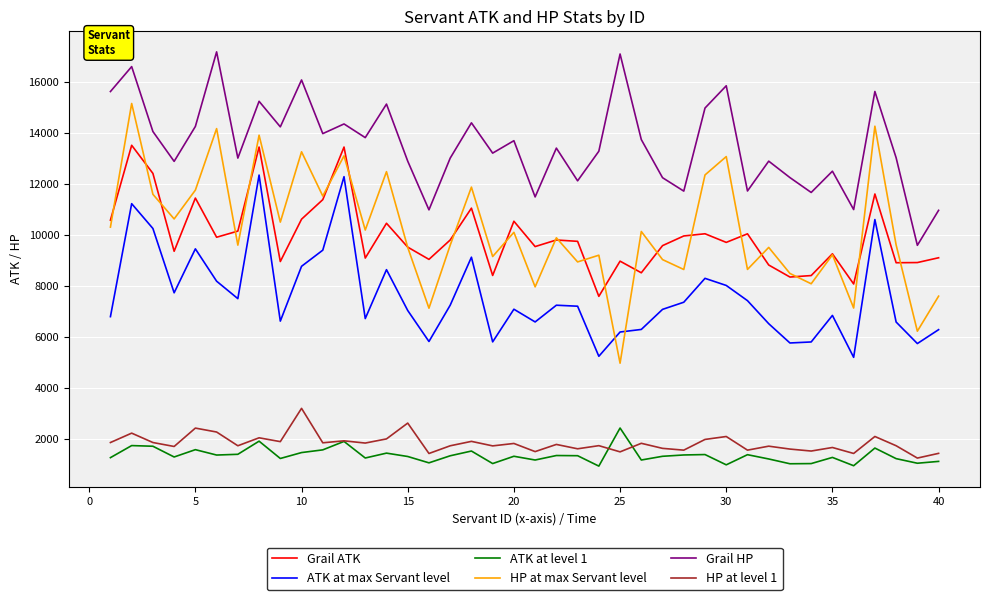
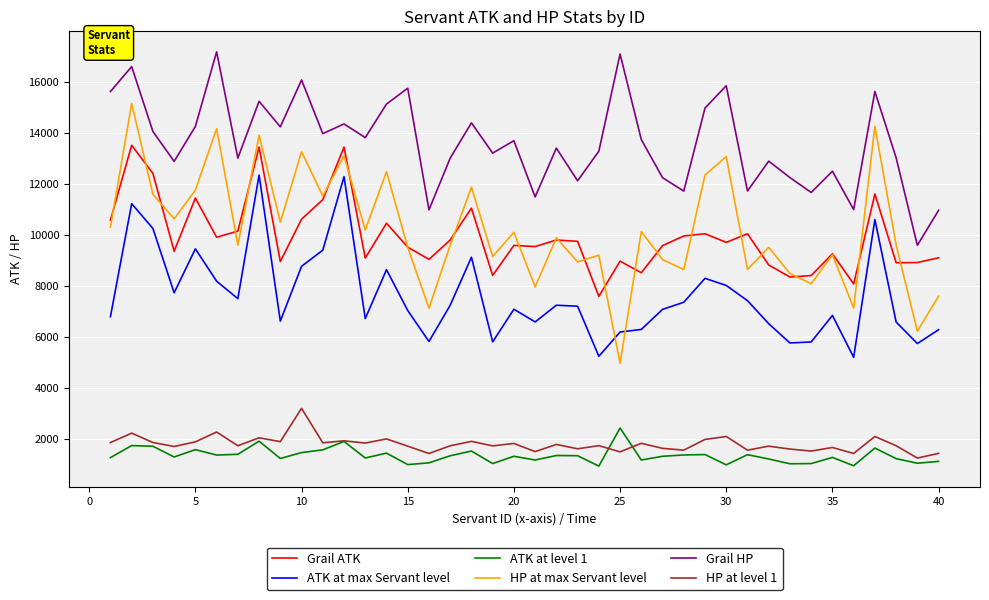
  {
    "Grail ATK": {
      "5": 11400,
      "10": 10600,
-     "20": 10500,
+     "20": 9600,
      "25": 9000,
      "30": 9700,
      "40": 9100
    },
    "ATK at max Servant level": {
      "5": 9400,
      "10": 8800,
      "15": 7000,
      "20": 7100,
      "25": 6200,
      "30": 8000,
      "35": 6800,
      "40": 6300
    },
    "ATK at level 1": {
      "5": 1600,
      "10": 1500,
-     "15": 1300,
+     "15": 1000,
      "20": 1300,
      "25": 2400,
      "30": 1000,
      "35": 1300,
      "40": 1100
    },
    "HP at max Servant level": {
      "5": 11800,
      "10": 13300,
      "20": 10100,
      "25": 5000,
      "30": 13100,
      "40": 7600
    },
    "Grail HP": {
      "5": 14300,
      "10": 16100,
-     "15": 12900,
+     "15": 15700,
      "20": 13700,
      "25": 17100,
      "30": 15800,
      "35": 12500,
      "40": 11000
    },
    "HP at level 1": {
-     "5": 2400,
+     "5": 1900,
      "10": 3200,
-     "15": 2600,
+     "15": 1700,
      "20": 1800,
      "25": 1500,
      "30": 2100,
      "35": 1700,
      "40": 1400
    }
  }
